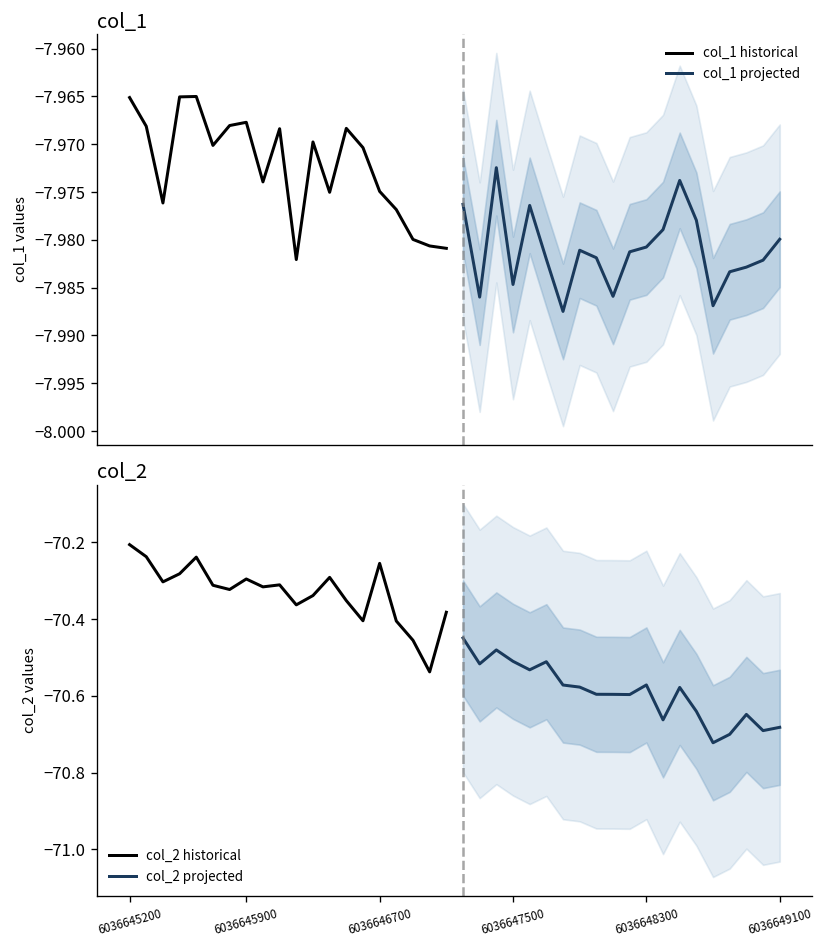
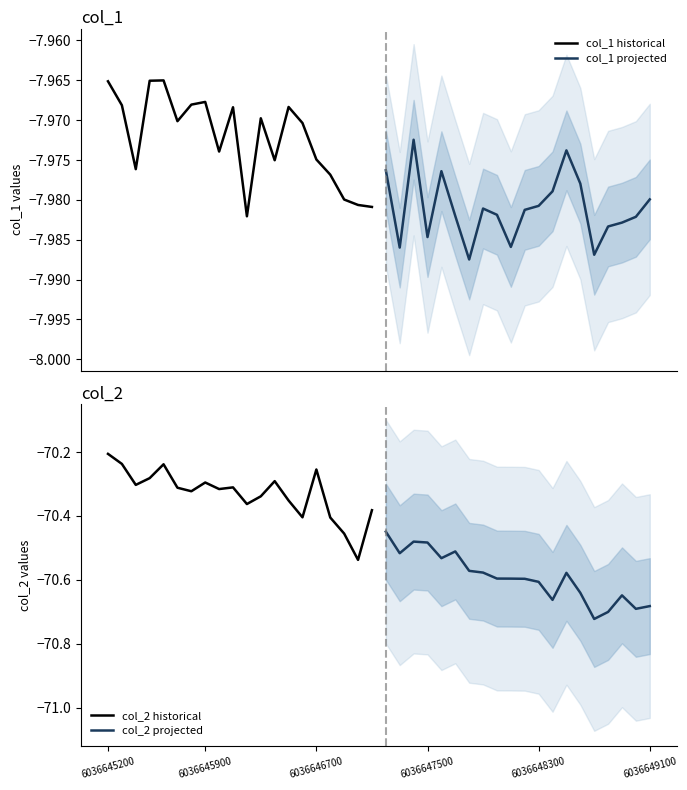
  {
    "col_2": {
      "col_2 historical": {
        "6036645200": -70.21,
        "6036645900": -70.30,
        "6036646700": -70.25
      },
      "col_2 projected": {
-       "6036647500": -70.51,
-       "6036648300": -70.57,
+       "6036647500": -70.48,
+       "6036648300": -70.61,
        "6036649100": -70.68
      }
    }
  }
